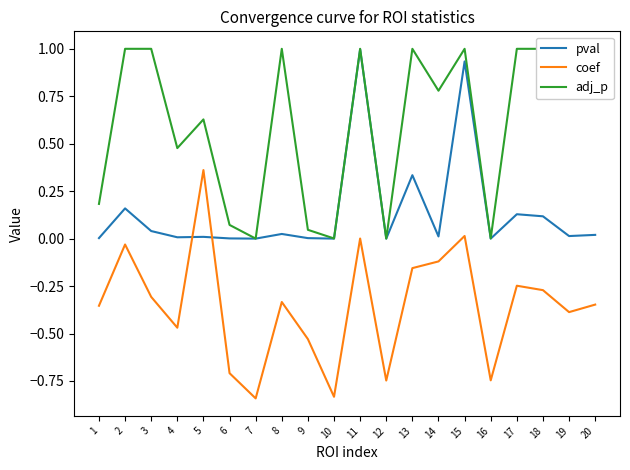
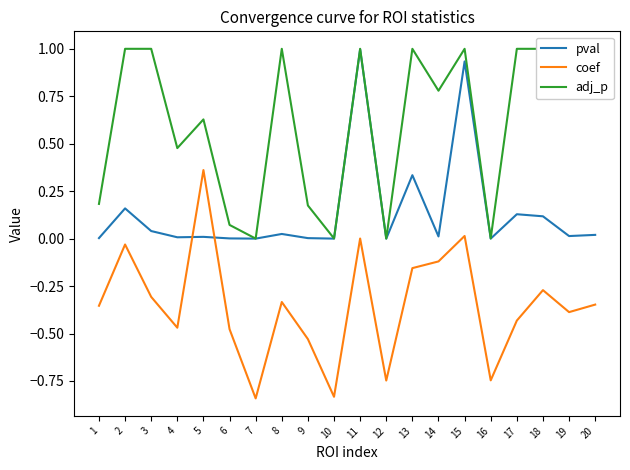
  {
    "pval": {
      "1": 0.00,
      "2": 0.16,
      "3": 0.04,
      "4": 0.01,
      "5": 0.01,
      "6": 0.00,
      "8": 0.02,
      "9": 0.00,
      "13": 0.33,
      "14": 0.01,
      "15": 0.93,
      "17": 0.13,
      "18": 0.12,
      "19": 0.01,
      "20": 0.02
    },
    "coef": {
      "1": -0.35,
      "2": -0.03,
      "3": -0.31,
      "4": -0.47,
      "5": 0.36,
-     "6": -0.71,
+     "6": -0.48,
      "7": -0.84,
      "8": -0.33,
      "9": -0.53,
      "10": -0.83,
      "11": 0.00,
      "12": -0.75,
      "13": -0.16,
      "14": -0.12,
      "15": 0.01,
      "16": -0.75,
-     "17": -0.25,
+     "17": -0.43,
      "18": -0.27,
      "19": -0.39,
      "20": -0.35
    },
    "adj_p": {
      "1": 0.18,
      "2": 1.00,
      "3": 1.00,
      "4": 0.48,
      "5": 0.63,
      "6": 0.07,
      "8": 1.00,
-     "9": 0.05,
+     "9": 0.17,
      "13": 1.00,
      "14": 0.78,
      "15": 1.00,
      "17": 1.00
    }
  }
